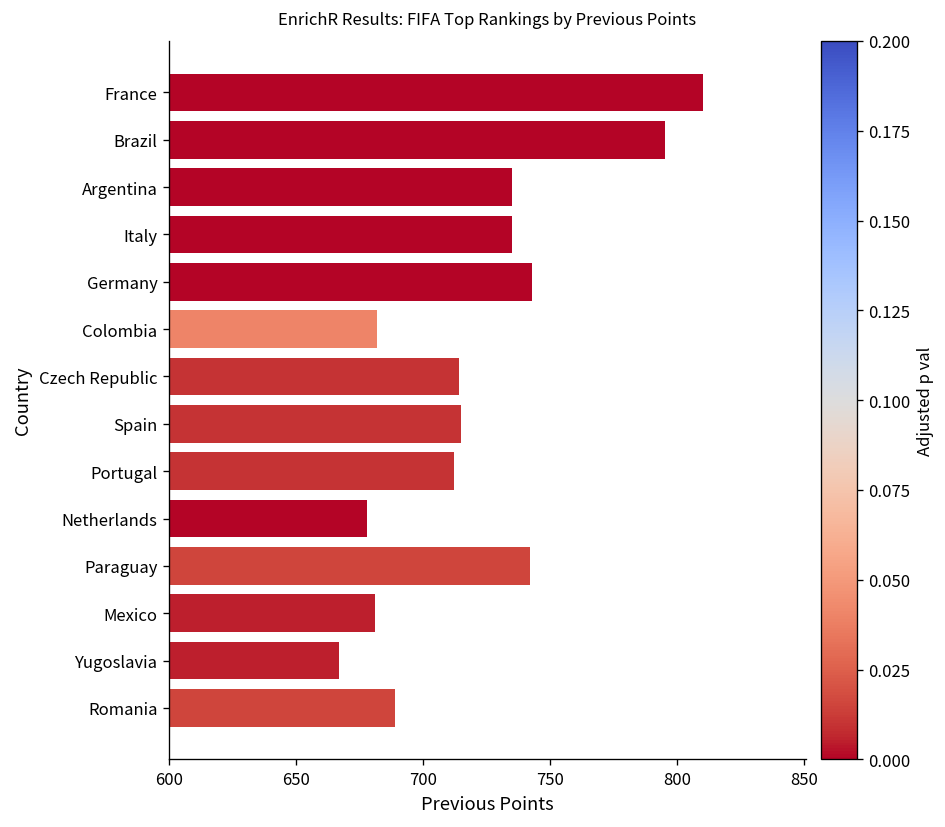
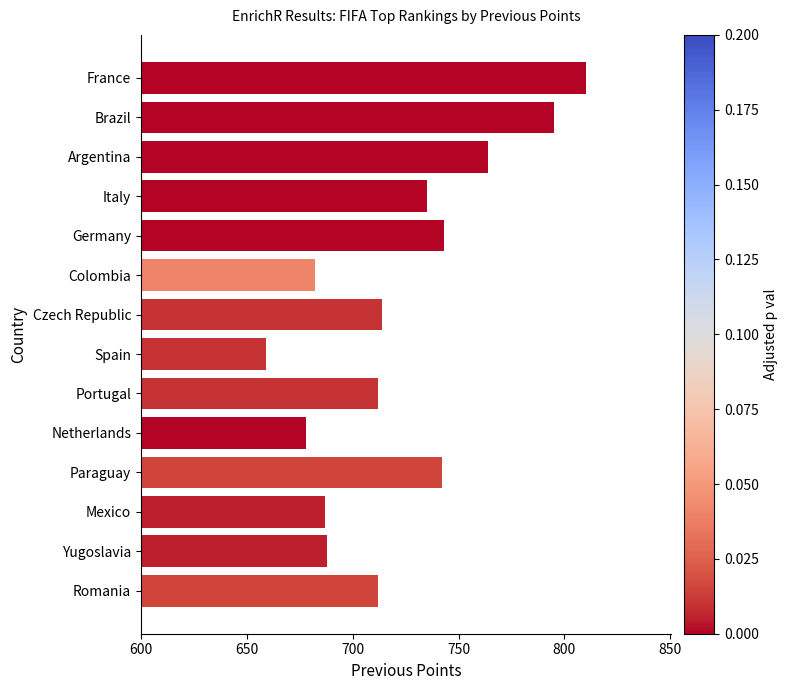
  {
    "France": 810,
    "Brazil": 795,
-   "Argentina": 735,
+   "Argentina": 764,
    "Italy": 735,
    "Germany": 743,
    "Colombia": 682,
    "Czech Republic": 714,
-   "Spain": 715,
+   "Spain": 659,
    "Portugal": 712,
    "Netherlands": 678,
    "Paraguay": 742,
-   "Mexico": 681,
-   "Yugoslavia": 667,
-   "Romania": 689
+   "Mexico": 687,
+   "Yugoslavia": 688,
+   "Romania": 712
  }
